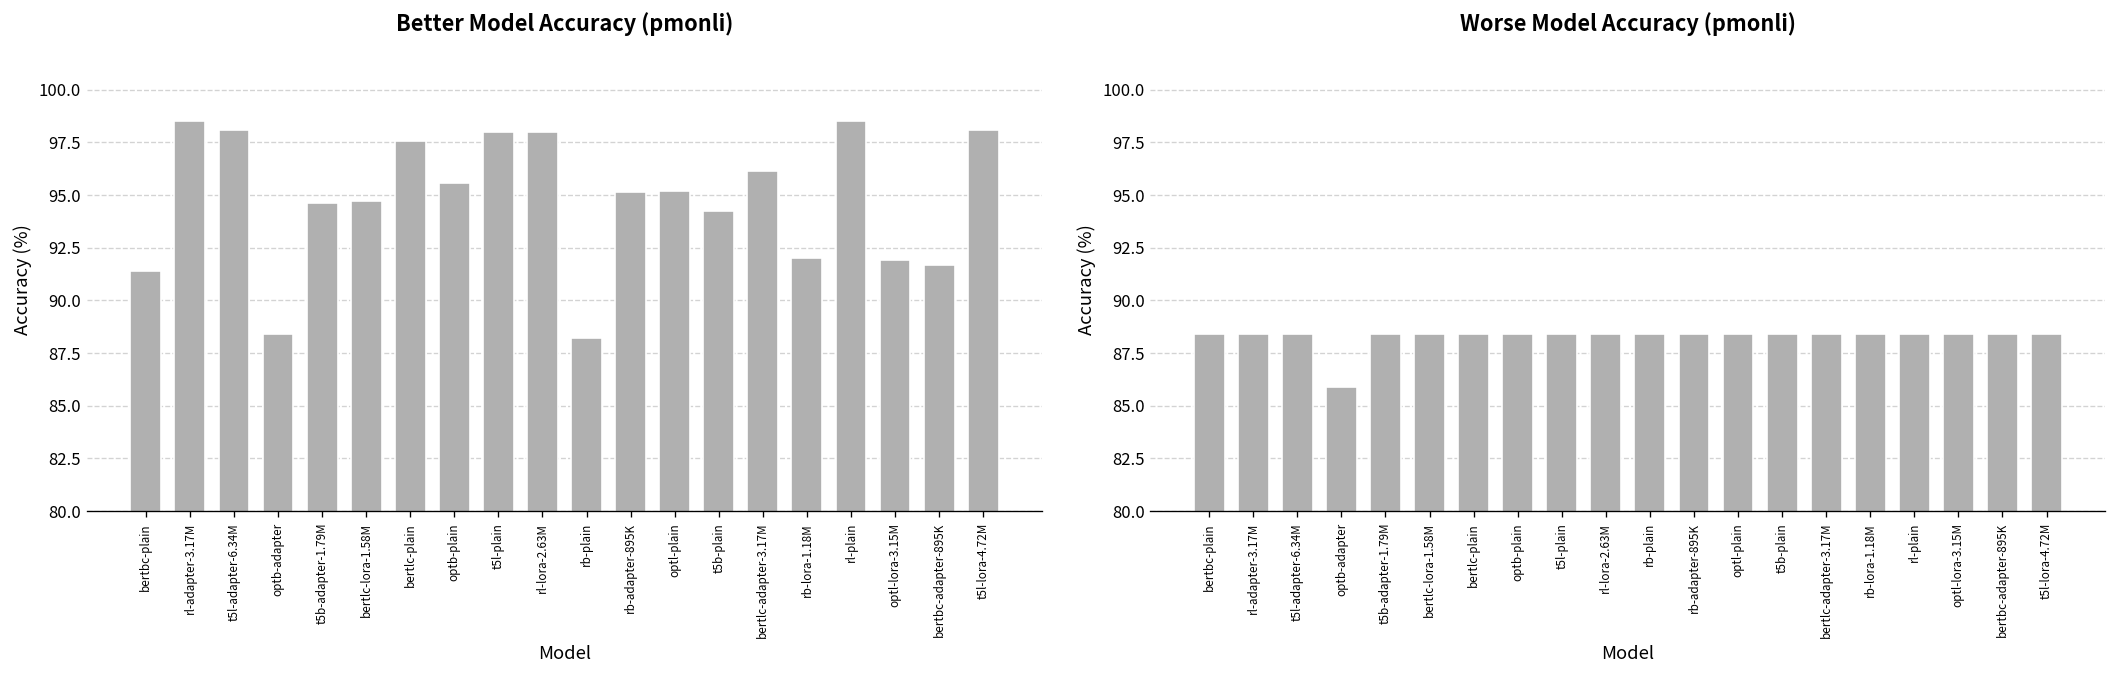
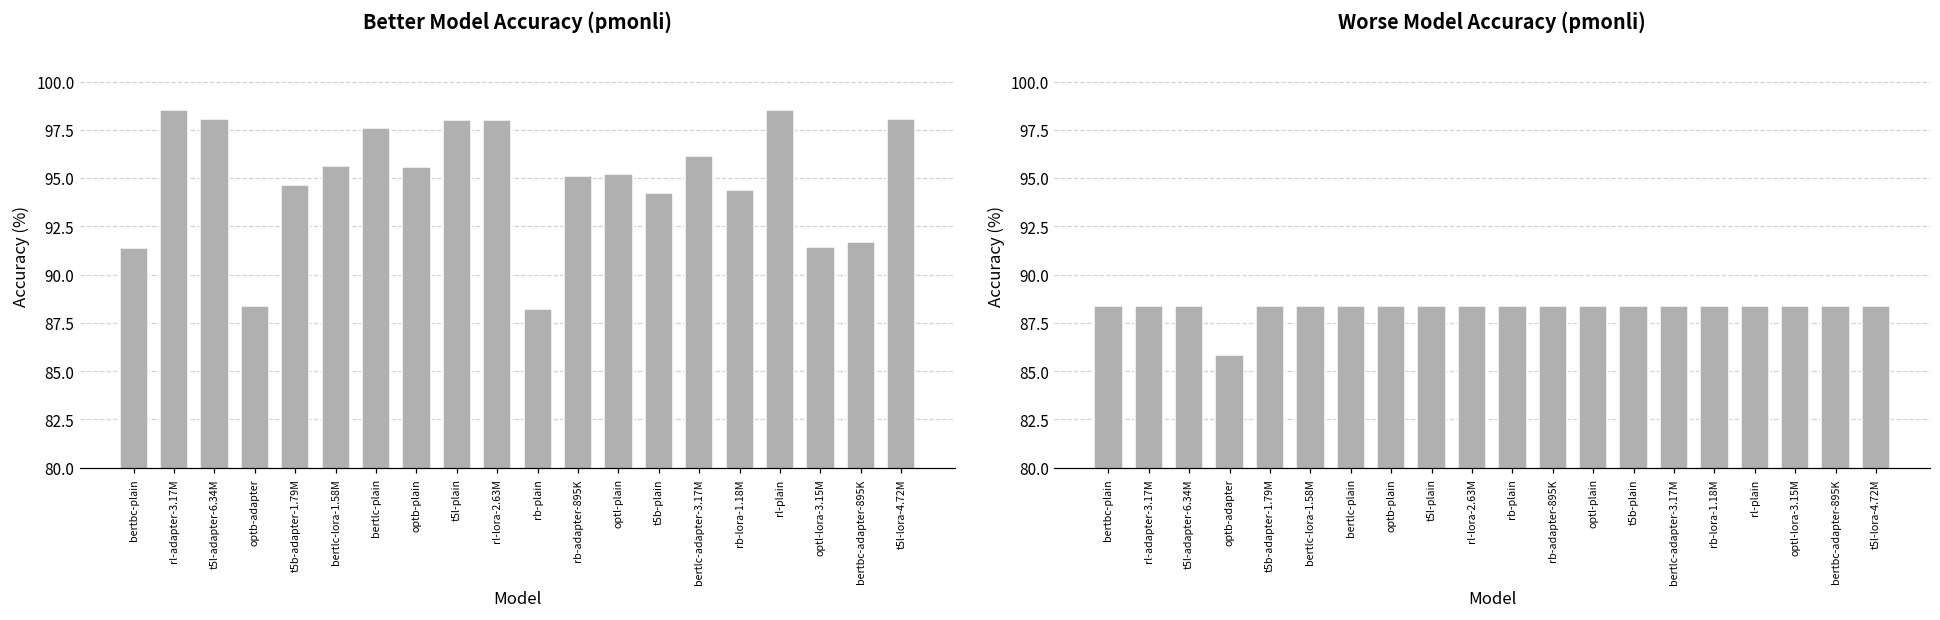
  {
    "Better Model Accuracy (pmonli)": {
      "bertbc-plain": 91.4,
      "rl-adapter-3.17M": 98.5,
      "t5l-adapter-6.34M": 98.1,
      "optb-adapter": 88.4,
      "t5b-adapter-1.79M": 94.6,
-     "bertlc-lora-1.58M": 94.7,
+     "bertlc-lora-1.58M": 95.6,
      "bertlc-plain": 97.6,
      "optb-plain": 95.6,
      "t5l-plain": 98.0,
      "rl-lora-2.63M": 98.0,
      "rb-plain": 88.2,
      "rb-adapter-895K": 95.1,
      "optl-plain": 95.2,
      "t5b-plain": 94.2,
      "bertlc-adapter-3.17M": 96.1,
-     "rb-lora-1.18M": 92.0,
+     "rb-lora-1.18M": 94.4,
      "rl-plain": 98.5,
-     "optl-lora-3.15M": 91.9,
+     "optl-lora-3.15M": 91.4,
      "bertbc-adapter-895K": 91.7,
      "t5l-lora-4.72M": 98.1
    },
    "Worse Model Accuracy (pmonli)": {
      "bertbc-plain": 88.4,
      "rl-adapter-3.17M": 88.4,
      "t5l-adapter-6.34M": 88.4,
      "optb-adapter": 85.9,
      "t5b-adapter-1.79M": 88.4,
      "bertlc-lora-1.58M": 88.4,
      "bertlc-plain": 88.4,
      "optb-plain": 88.4,
      "t5l-plain": 88.4,
      "rl-lora-2.63M": 88.4,
      "rb-plain": 88.4,
      "rb-adapter-895K": 88.4,
      "optl-plain": 88.4,
      "t5b-plain": 88.4,
      "bertlc-adapter-3.17M": 88.4,
      "rb-lora-1.18M": 88.4,
      "rl-plain": 88.4,
      "optl-lora-3.15M": 88.4,
      "bertbc-adapter-895K": 88.4,
      "t5l-lora-4.72M": 88.4
    }
  }
